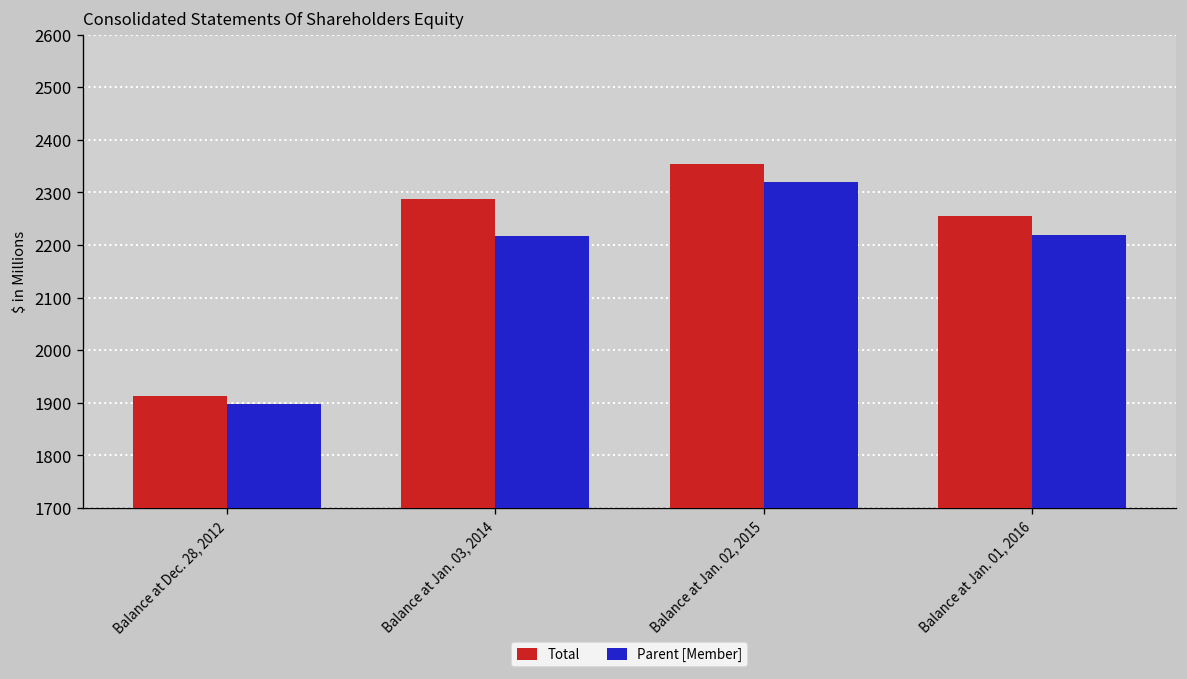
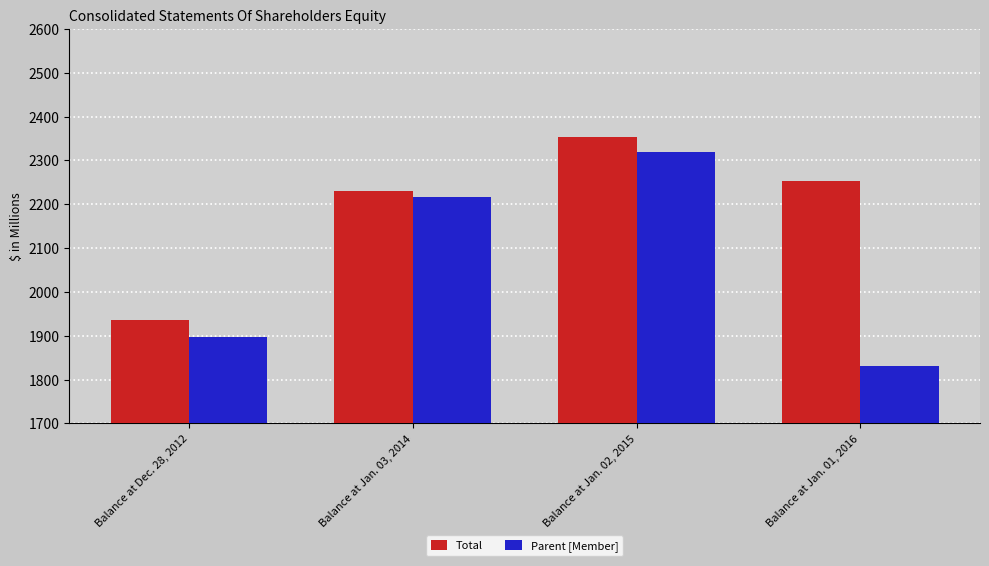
  {
    "Total": {
-     "Balance at Dec. 28, 2012": 1910,
-     "Balance at Jan. 03, 2014": 2290,
+     "Balance at Dec. 28, 2012": 1940,
+     "Balance at Jan. 03, 2014": 2230,
      "Balance at Jan. 02, 2015": 2350,
      "Balance at Jan. 01, 2016": 2250
    },
    "Parent [Member]": {
      "Balance at Dec. 28, 2012": 1900,
      "Balance at Jan. 03, 2014": 2220,
      "Balance at Jan. 02, 2015": 2320,
-     "Balance at Jan. 01, 2016": 2220
+     "Balance at Jan. 01, 2016": 1830
    }
  }
